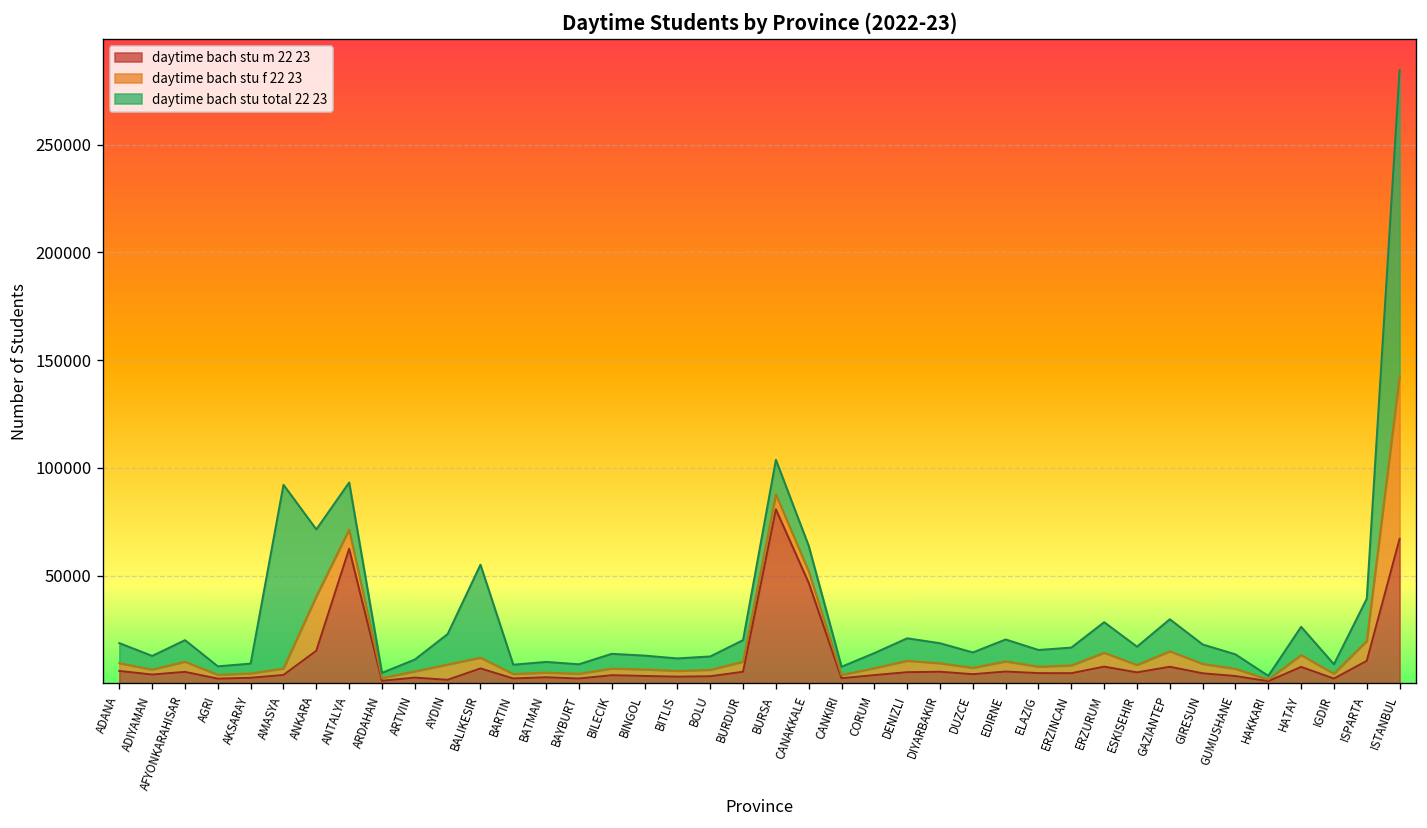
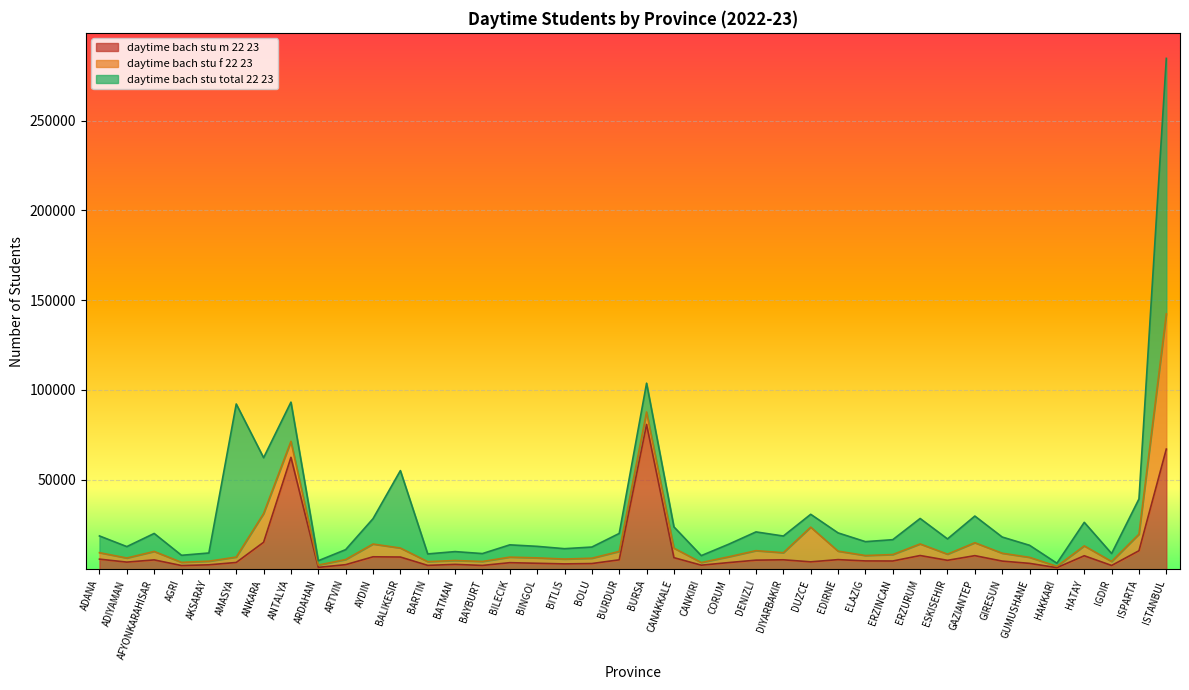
  {
    "daytime bach stu m 22 23": {
      "ADANA": 6000,
      "ADIYAMAN": 4000,
      "AFYONKARAHISAR": 5000,
      "AGRI": 2000,
      "AKSARAY": 3000,
      "AMASYA": 4000,
      "ANKARA": 15000,
      "ANTALYA": 62000,
      "ARTVIN": 3000,
-     "AYDIN": 2000,
+     "AYDIN": 7000,
      "BALIKESIR": 7000,
      "BARTIN": 2000,
      "BATMAN": 3000,
      "BAYBURT": 2000,
      "BILECIK": 4000,
      "BINGOL": 3000,
      "BITLIS": 3000,
      "BOLU": 3000,
      "BURDUR": 5000,
      "BURSA": 81000,
-     "CANAKKALE": 47000,
+     "CANAKKALE": 7000,
      "CANKIRI": 2000,
      "CORUM": 4000,
      "DENIZLI": 5000,
      "DIYARBAKIR": 5000,
      "DUZCE": 4000,
      "EDIRNE": 5000,
      "ELAZIG": 5000,
      "ERZINCAN": 5000,
      "ERZURUM": 8000,
      "ESKISEHIR": 5000,
      "GAZIANTEP": 8000,
      "GIRESUN": 5000,
      "GUMUSHANE": 3000,
      "HATAY": 8000,
      "IGDIR": 2000,
      "ISPARTA": 10000,
      "ISTANBUL": 67000
    },
    "daytime bach stu f 22 23": {
      "ADANA": 4000,
      "ADIYAMAN": 2000,
      "AFYONKARAHISAR": 5000,
      "AGRI": 2000,
      "AKSARAY": 2000,
      "AMASYA": 3000,
-     "ANKARA": 25000,
+     "ANKARA": 16000,
      "ANTALYA": 9000,
      "ARTVIN": 3000,
      "AYDIN": 7000,
      "BALIKESIR": 5000,
      "BARTIN": 2000,
      "BATMAN": 2000,
      "BAYBURT": 2000,
      "BILECIK": 3000,
      "BINGOL": 3000,
      "BITLIS": 3000,
      "BOLU": 3000,
      "BURDUR": 5000,
      "BURSA": 7000,
      "CANAKKALE": 5000,
      "CANKIRI": 1000,
      "CORUM": 3000,
      "DENIZLI": 5000,
      "DIYARBAKIR": 4000,
-     "DUZCE": 3000,
+     "DUZCE": 19000,
      "EDIRNE": 5000,
      "ELAZIG": 3000,
      "ERZINCAN": 4000,
      "ERZURUM": 6000,
      "ESKISEHIR": 3000,
      "GAZIANTEP": 7000,
      "GIRESUN": 4000,
      "GUMUSHANE": 3000,
      "HATAY": 5000,
      "IGDIR": 2000,
      "ISPARTA": 9000,
      "ISTANBUL": 75000
    },
    "daytime bach stu total 22 23": {
      "ADANA": 9000,
      "ADIYAMAN": 6000,
      "AFYONKARAHISAR": 10000,
      "AGRI": 4000,
      "AKSARAY": 5000,
      "AMASYA": 85000,
      "ANKARA": 31000,
      "ANTALYA": 22000,
      "ARDAHAN": 2000,
      "ARTVIN": 6000,
      "AYDIN": 14000,
      "BALIKESIR": 43000,
      "BARTIN": 4000,
      "BATMAN": 5000,
      "BAYBURT": 4000,
      "BILECIK": 7000,
      "BINGOL": 6000,
      "BITLIS": 6000,
      "BOLU": 6000,
      "BURDUR": 10000,
      "BURSA": 16000,
      "CANAKKALE": 12000,
      "CANKIRI": 4000,
      "CORUM": 7000,
      "DENIZLI": 10000,
      "DIYARBAKIR": 9000,
      "DUZCE": 7000,
      "EDIRNE": 10000,
      "ELAZIG": 8000,
      "ERZINCAN": 8000,
      "ERZURUM": 14000,
      "ESKISEHIR": 8000,
      "GAZIANTEP": 15000,
      "GIRESUN": 9000,
      "GUMUSHANE": 7000,
      "HAKKARI": 2000,
      "HATAY": 13000,
      "IGDIR": 4000,
      "ISPARTA": 20000,
      "ISTANBUL": 142000
    }
  }
